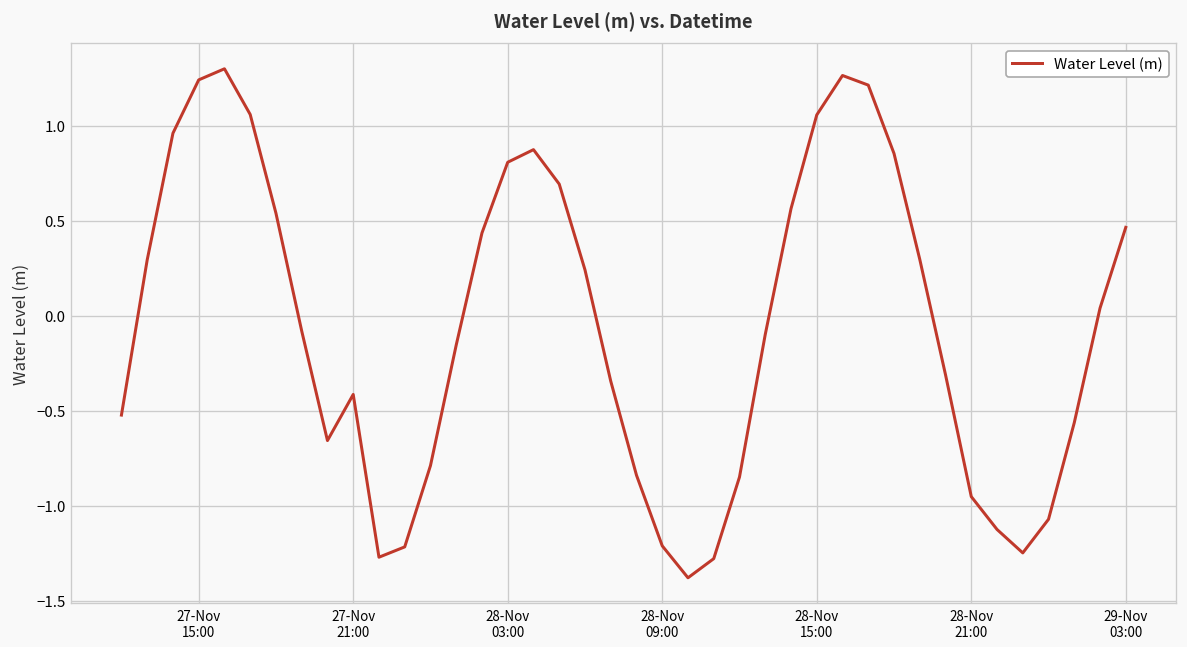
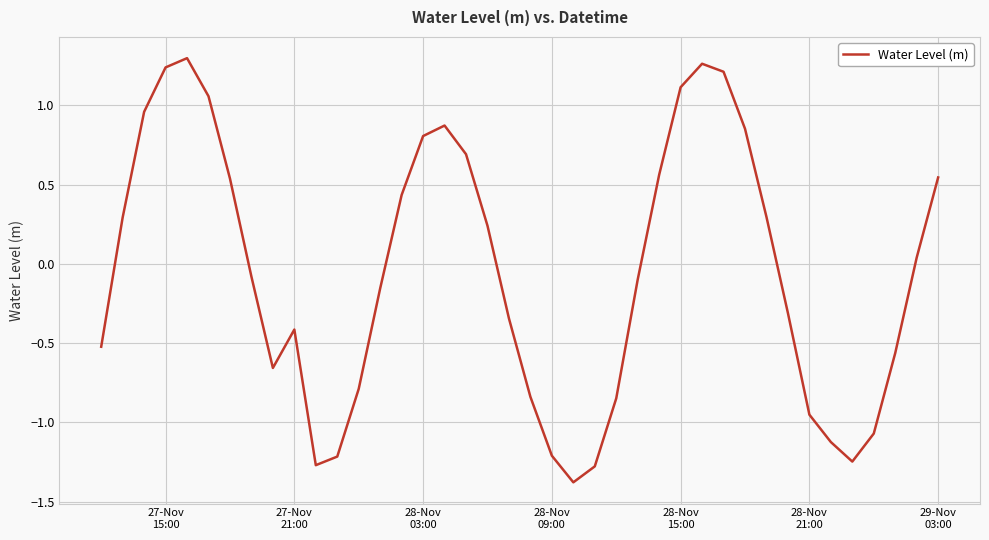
  {
    "27-Nov 15:00": 1.24,
    "27-Nov 21:00": -0.41,
    "28-Nov 03:00": 0.81,
    "28-Nov 09:00": -1.21,
-   "28-Nov 15:00": 1.06,
+   "28-Nov 15:00": 1.12,
    "28-Nov 21:00": -0.95,
-   "29-Nov 03:00": 0.46
+   "29-Nov 03:00": 0.55
  }
